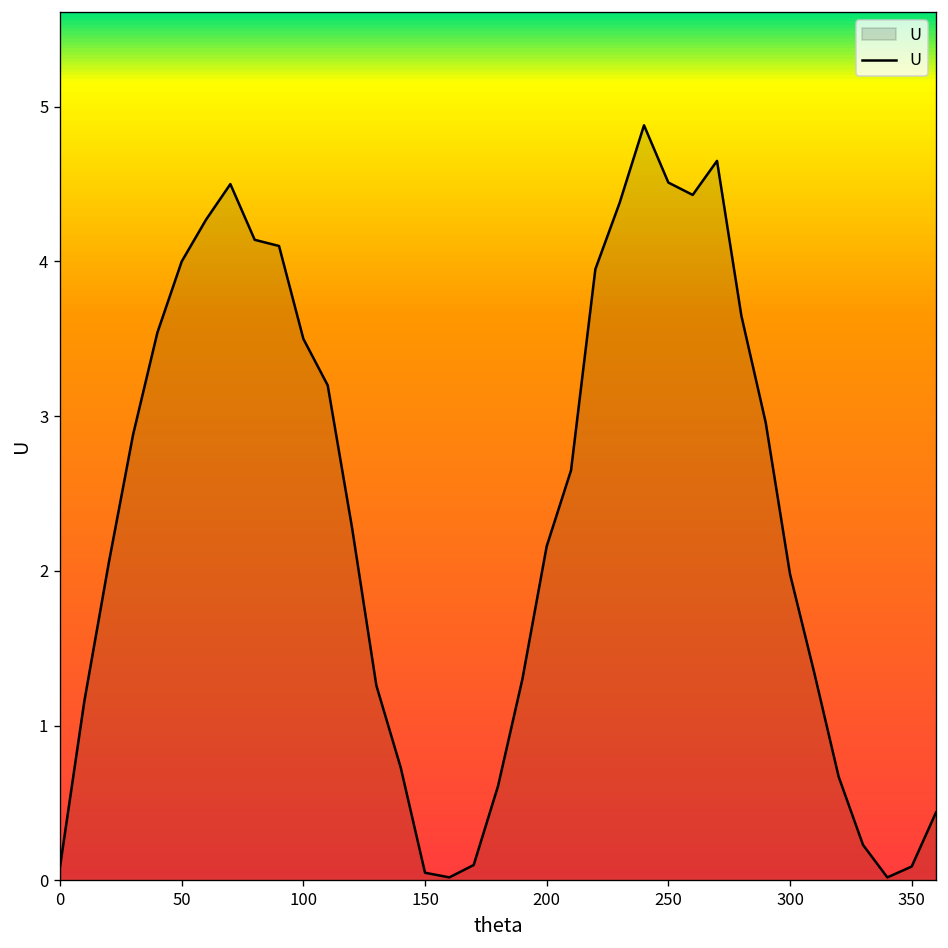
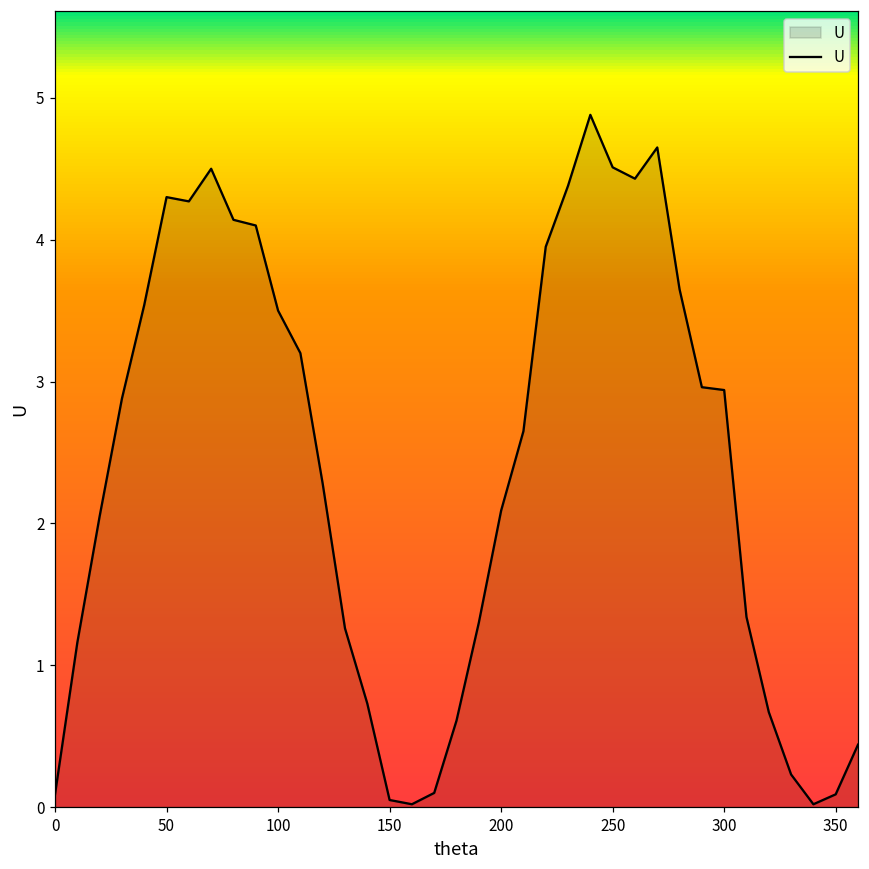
  {
    "0": 0.09,
-   "50": 4.0,
+   "50": 4.3,
    "100": 3.50,
    "150": 0.05,
-   "200": 2.16,
+   "200": 2.09,
    "250": 4.51,
-   "300": 1.98,
+   "300": 2.94,
    "350": 0.09
  }
